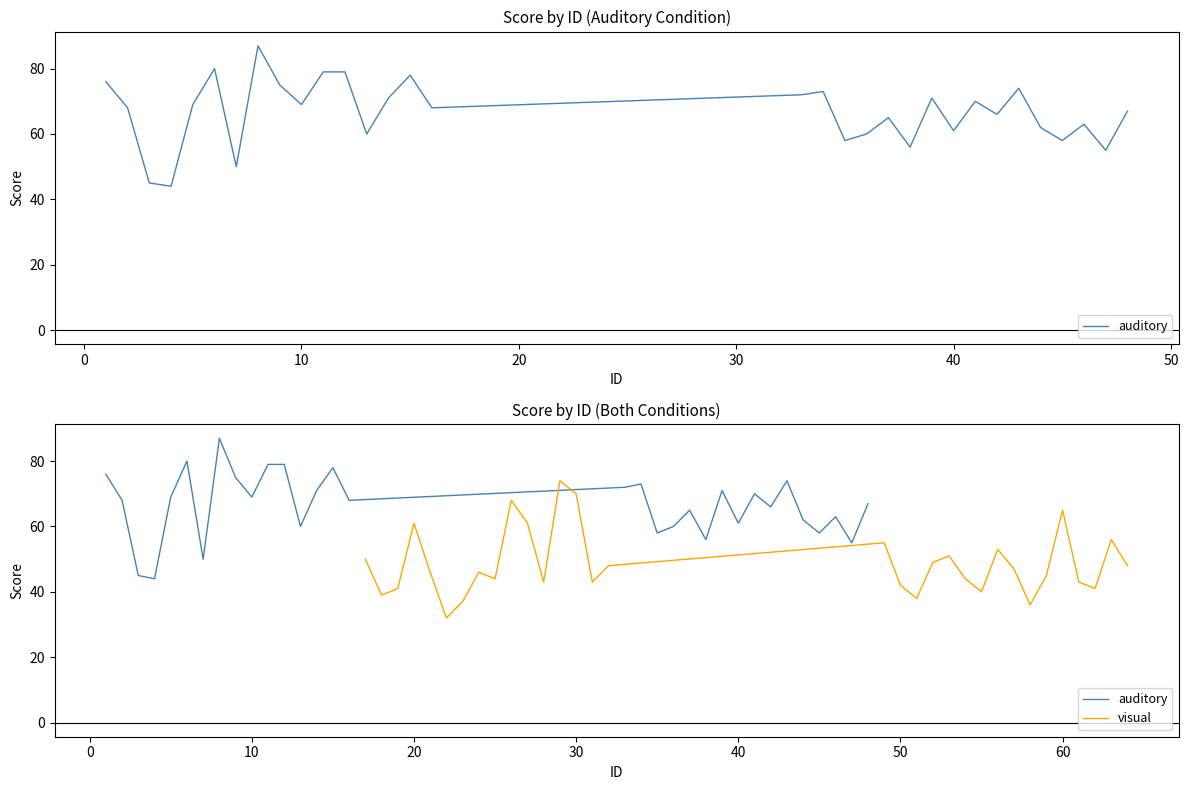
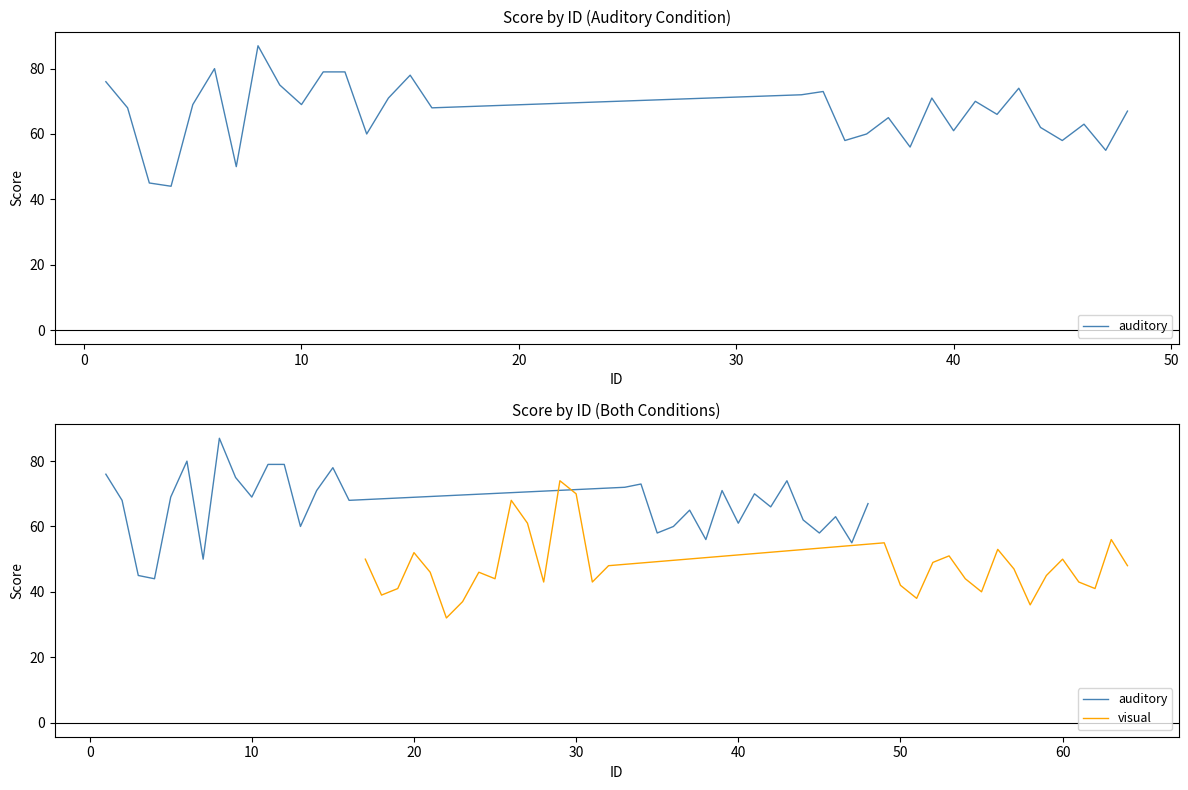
  {
    "Score by ID (Auditory Condition)": {
      "10": 69,
      "40": 61
    },
    "Score by ID (Both Conditions)": {
      "auditory": {
        "10": 69,
        "40": 61
      },
      "visual": {
-       "20": 61,
+       "20": 52,
        "30": 70,
        "50": 42,
-       "60": 65
+       "60": 50
      }
    }
  }
